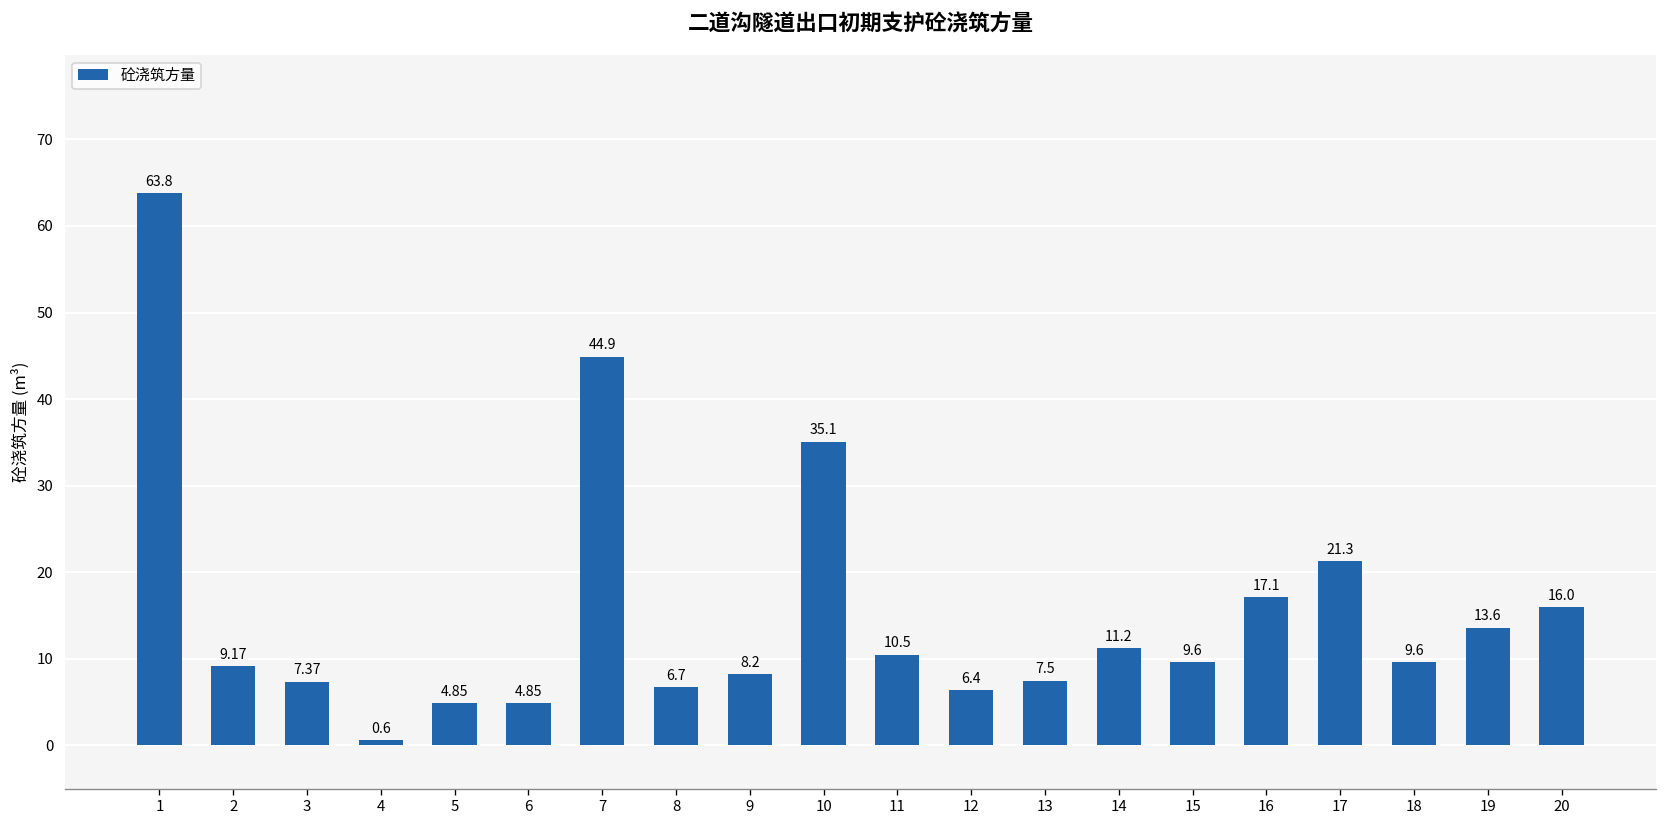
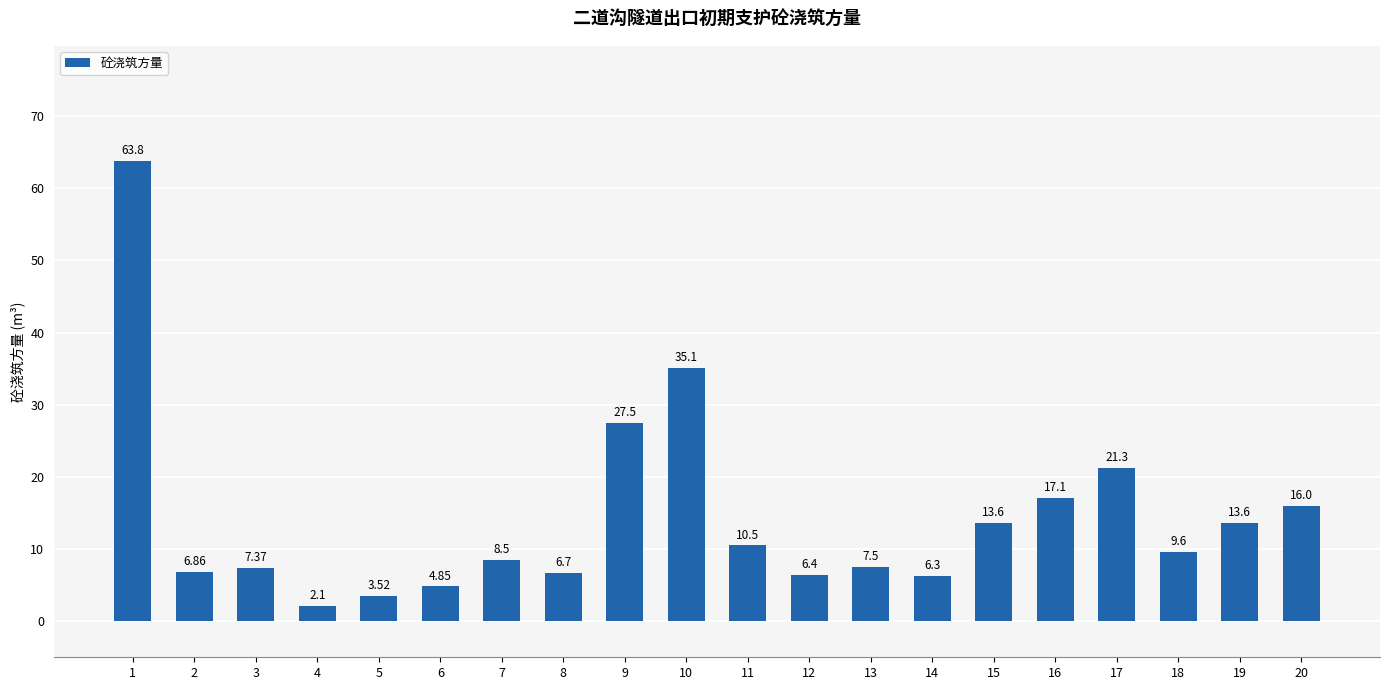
  {
    "1": 63.8,
-   "2": 9.17,
+   "2": 6.86,
    "3": 7.37,
-   "4": 0.6,
-   "5": 4.85,
+   "4": 2.1,
+   "5": 3.52,
    "6": 4.85,
-   "7": 44.9,
+   "7": 8.5,
    "8": 6.7,
-   "9": 8.2,
+   "9": 27.5,
    "10": 35.1,
    "11": 10.5,
    "12": 6.4,
    "13": 7.5,
-   "14": 11.2,
-   "15": 9.6,
+   "14": 6.3,
+   "15": 13.6,
    "16": 17.1,
    "17": 21.3,
    "18": 9.6,
    "19": 13.6,
    "20": 16.0
  }
